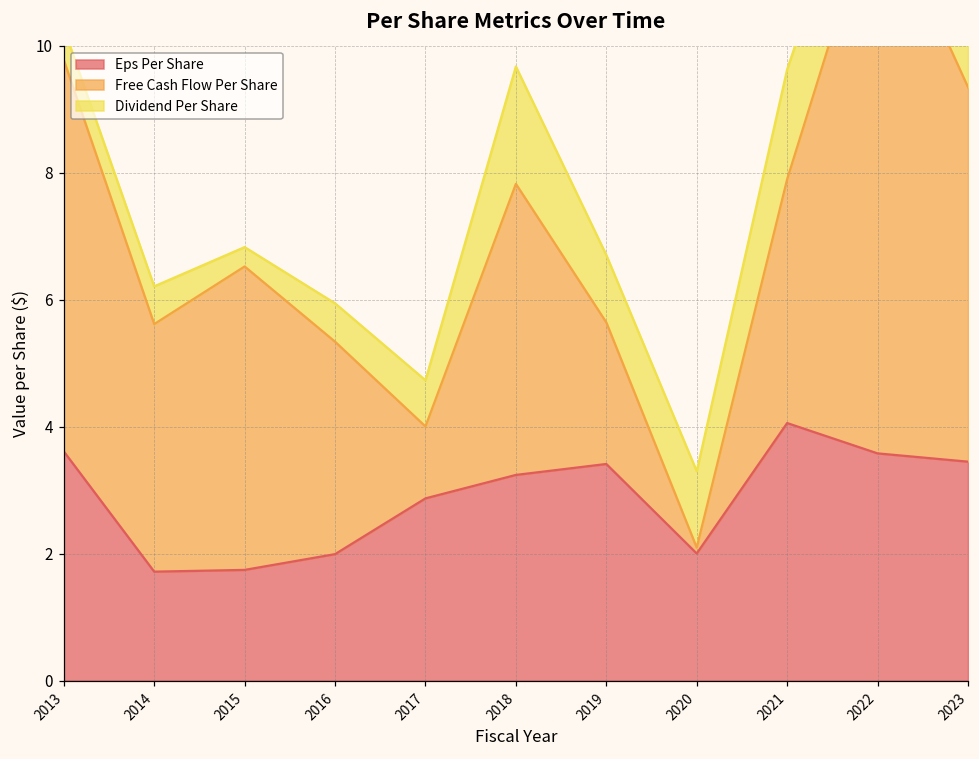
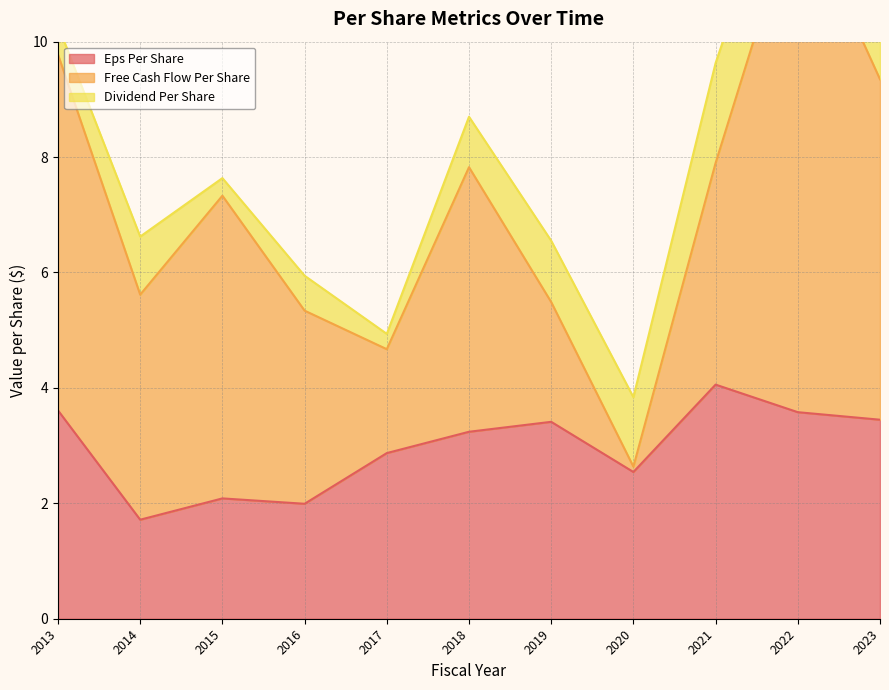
  {
    "Eps Per Share": {
      "2013": 3.6,
      "2014": 1.7,
-     "2015": 1.7,
+     "2015": 2.1,
      "2016": 2.0,
      "2017": 2.9,
      "2018": 3.2,
      "2019": 3.4,
-     "2020": 2.0,
+     "2020": 2.5,
      "2021": 4.1,
      "2022": 3.6,
      "2023": 3.4
    },
    "Free Cash Flow Per Share": {
      "2013": 6.2,
      "2014": 3.9,
-     "2015": 4.8,
+     "2015": 5.2,
      "2016": 3.3,
-     "2017": 1.1,
+     "2017": 1.8,
      "2018": 4.6,
-     "2019": 2.2,
+     "2019": 2.1,
      "2020": 0.1,
      "2021": 3.8,
      "2023": 5.9
    },
    "Dividend Per Share": {
-     "2014": 0.6,
+     "2014": 1.0,
      "2015": 0.3,
      "2016": 0.6,
-     "2017": 0.7,
-     "2018": 1.8,
+     "2017": 0.3,
+     "2018": 0.9,
      "2019": 1.1,
      "2020": 1.2,
      "2021": 1.7
    }
  }
